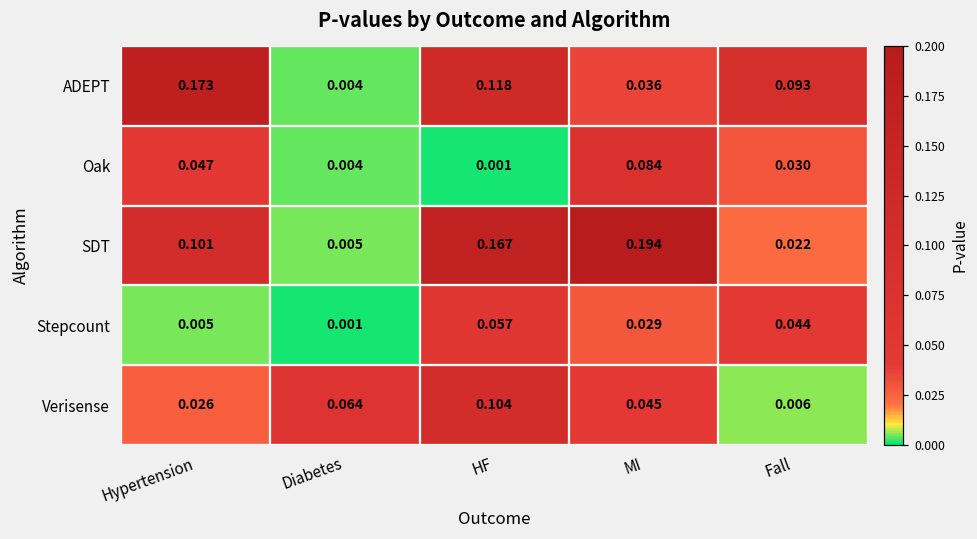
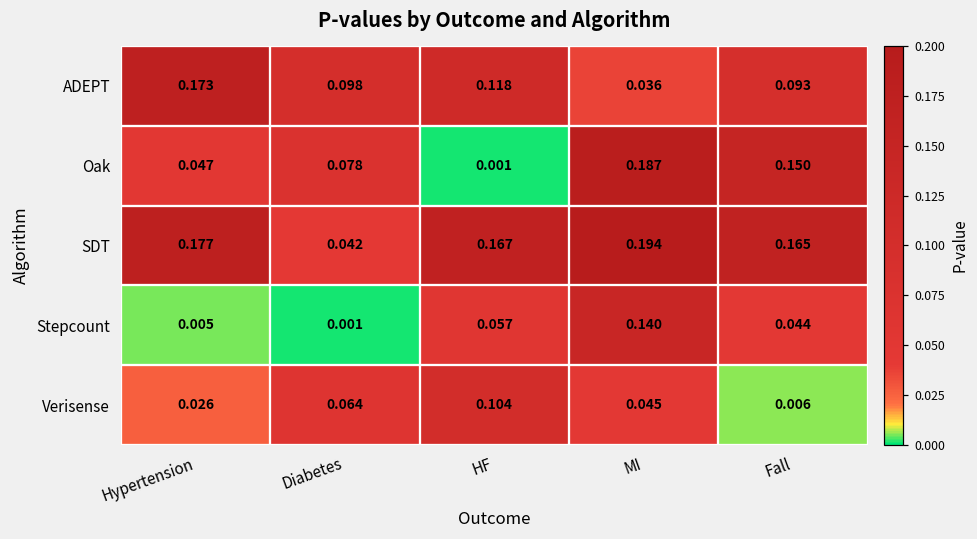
  {
    "ADEPT": {
      "Hypertension": 0.173,
-     "Diabetes": 0.004,
+     "Diabetes": 0.098,
      "HF": 0.118,
      "MI": 0.036,
      "Fall": 0.093
    },
    "Oak": {
      "Hypertension": 0.047,
-     "Diabetes": 0.004,
+     "Diabetes": 0.078,
      "HF": 0.001,
-     "MI": 0.084,
-     "Fall": 0.030
+     "MI": 0.187,
+     "Fall": 0.150
    },
    "SDT": {
-     "Hypertension": 0.101,
-     "Diabetes": 0.005,
+     "Hypertension": 0.177,
+     "Diabetes": 0.042,
      "HF": 0.167,
      "MI": 0.194,
-     "Fall": 0.022
+     "Fall": 0.165
    },
    "Stepcount": {
      "Hypertension": 0.005,
      "Diabetes": 0.001,
      "HF": 0.057,
-     "MI": 0.029,
+     "MI": 0.140,
      "Fall": 0.044
    },
    "Verisense": {
      "Hypertension": 0.026,
      "Diabetes": 0.064,
      "HF": 0.104,
      "MI": 0.045,
      "Fall": 0.006
    }
  }
